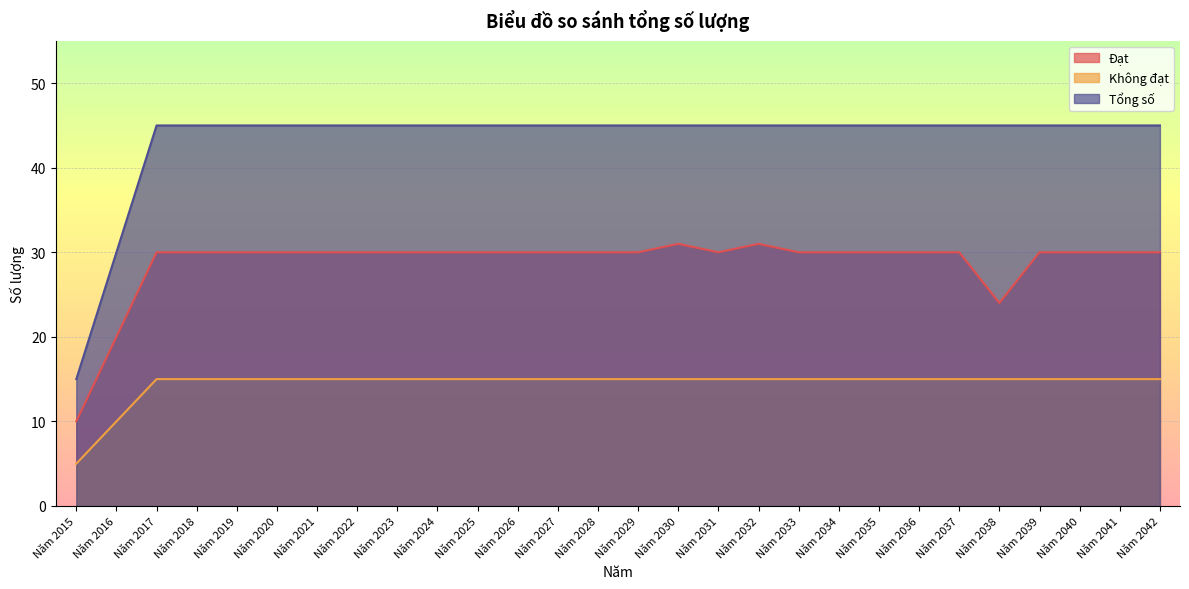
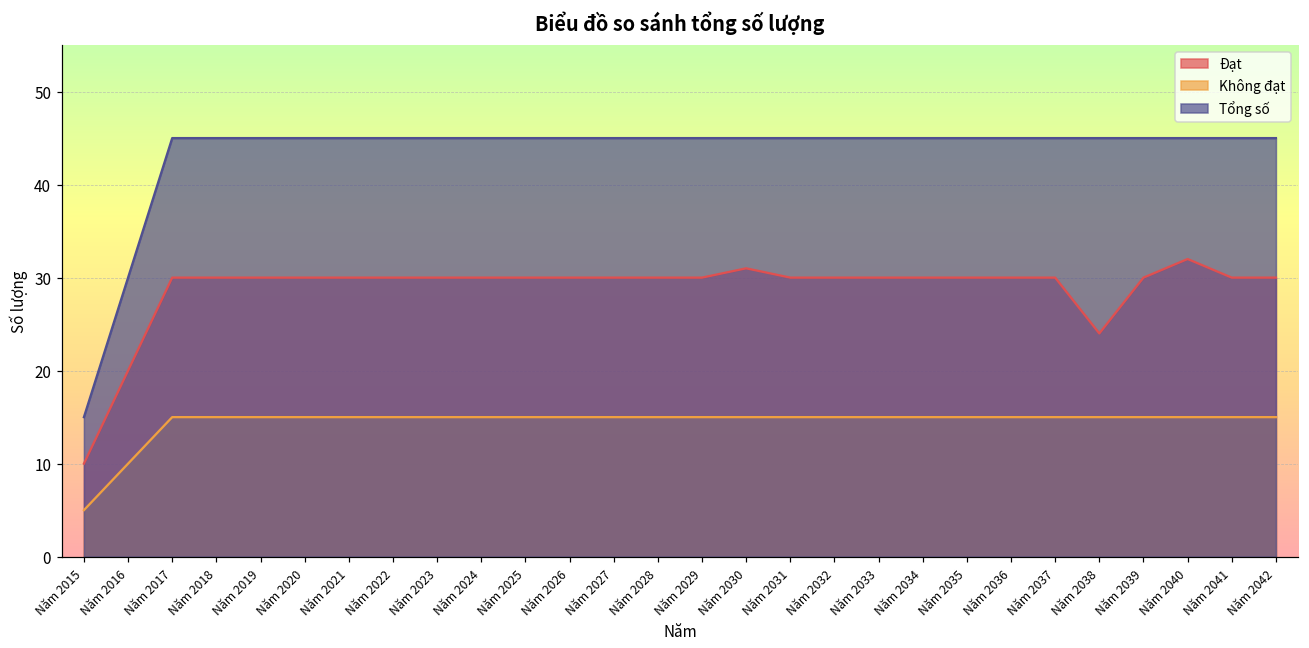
  {
    "Đạt": {
      "Năm 2015": 10,
      "Năm 2016": 20,
      "Năm 2017": 30,
      "Năm 2018": 30,
      "Năm 2019": 30,
      "Năm 2020": 30,
      "Năm 2021": 30,
      "Năm 2022": 30,
      "Năm 2023": 30,
      "Năm 2024": 30,
      "Năm 2025": 30,
      "Năm 2026": 30,
      "Năm 2027": 30,
      "Năm 2028": 30,
      "Năm 2029": 30,
      "Năm 2030": 31,
      "Năm 2031": 30,
-     "Năm 2032": 31,
+     "Năm 2032": 30,
      "Năm 2033": 30,
      "Năm 2034": 30,
      "Năm 2035": 30,
      "Năm 2036": 30,
      "Năm 2037": 30,
      "Năm 2038": 24,
      "Năm 2039": 30,
-     "Năm 2040": 30,
+     "Năm 2040": 32,
      "Năm 2041": 30,
      "Năm 2042": 30
    },
    "Không đạt": {
      "Năm 2015": 5,
      "Năm 2016": 10,
      "Năm 2017": 15,
      "Năm 2018": 15,
      "Năm 2019": 15,
      "Năm 2020": 15,
      "Năm 2021": 15,
      "Năm 2022": 15,
      "Năm 2023": 15,
      "Năm 2024": 15,
      "Năm 2025": 15,
      "Năm 2026": 15,
      "Năm 2027": 15,
      "Năm 2028": 15,
      "Năm 2029": 15,
      "Năm 2030": 15,
      "Năm 2031": 15,
      "Năm 2032": 15,
      "Năm 2033": 15,
      "Năm 2034": 15,
      "Năm 2035": 15,
      "Năm 2036": 15,
      "Năm 2037": 15,
      "Năm 2038": 15,
      "Năm 2039": 15,
      "Năm 2040": 15,
      "Năm 2041": 15,
      "Năm 2042": 15
    },
    "Tổng số": {
      "Năm 2015": 15,
      "Năm 2016": 30,
      "Năm 2017": 45,
      "Năm 2018": 45,
      "Năm 2019": 45,
      "Năm 2020": 45,
      "Năm 2021": 45,
      "Năm 2022": 45,
      "Năm 2023": 45,
      "Năm 2024": 45,
      "Năm 2025": 45,
      "Năm 2026": 45,
      "Năm 2027": 45,
      "Năm 2028": 45,
      "Năm 2029": 45,
      "Năm 2030": 45,
      "Năm 2031": 45,
      "Năm 2032": 45,
      "Năm 2033": 45,
      "Năm 2034": 45,
      "Năm 2035": 45,
      "Năm 2036": 45,
      "Năm 2037": 45,
      "Năm 2038": 45,
      "Năm 2039": 45,
      "Năm 2040": 45,
      "Năm 2041": 45,
      "Năm 2042": 45
    }
  }
